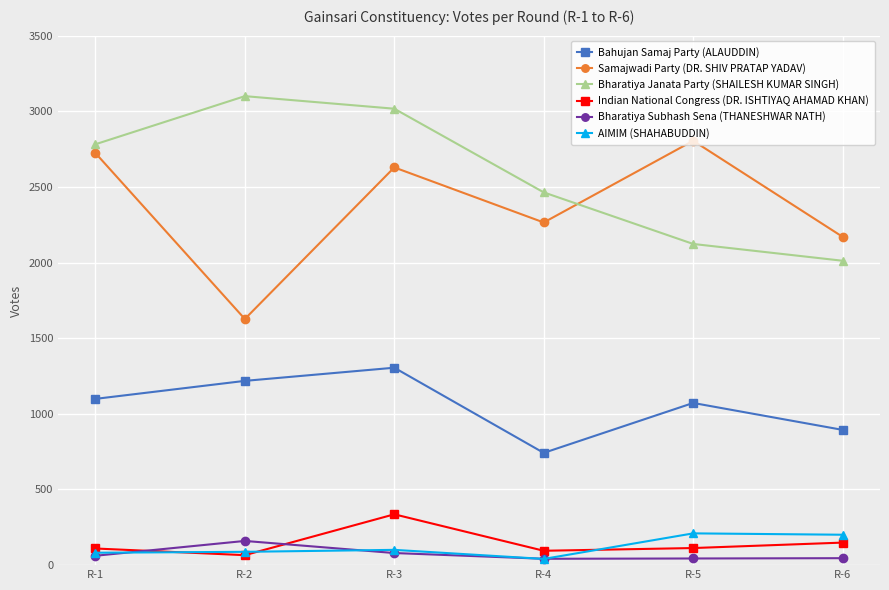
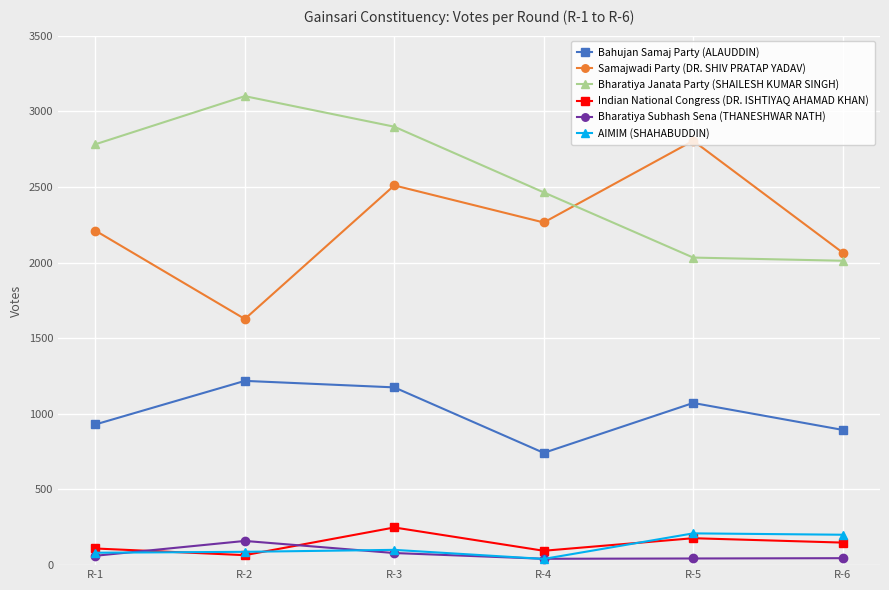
  {
    "Bahujan Samaj Party (ALAUDDIN)": {
-     "R-1": 1100,
+     "R-1": 930,
      "R-2": 1220,
-     "R-3": 1310,
+     "R-3": 1180,
      "R-4": 740,
      "R-5": 1070,
      "R-6": 890
    },
    "Samajwadi Party (DR. SHIV PRATAP YADAV)": {
-     "R-1": 2720,
+     "R-1": 2210,
      "R-2": 1630,
-     "R-3": 2630,
+     "R-3": 2510,
      "R-4": 2270,
-     "R-6": 2170
+     "R-6": 2070
    },
    "Bharatiya Janata Party (SHAILESH KUMAR SINGH)": {
      "R-1": 2780,
      "R-2": 3100,
-     "R-3": 3020,
+     "R-3": 2900,
      "R-4": 2460,
-     "R-5": 2120,
+     "R-5": 2030,
      "R-6": 2010
    },
    "Indian National Congress (DR. ISHTIYAQ AHAMAD KHAN)": {
      "R-1": 110,
      "R-2": 70,
-     "R-3": 340,
+     "R-3": 250,
      "R-4": 100,
-     "R-5": 110,
+     "R-5": 180,
      "R-6": 150
    },
    "Bharatiya Subhash Sena (THANESHWAR NATH)": {
      "R-1": 60,
      "R-2": 160,
      "R-3": 80,
      "R-5": 40,
      "R-6": 50
    },
    "AIMIM (SHAHABUDDIN)": {
      "R-1": 80,
      "R-2": 90,
      "R-3": 100,
      "R-5": 210,
      "R-6": 200
    }
  }
